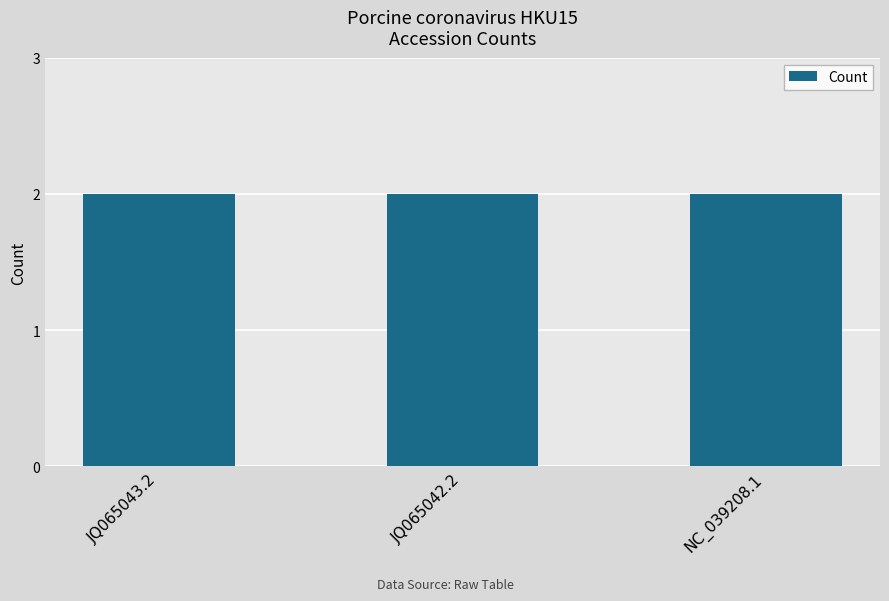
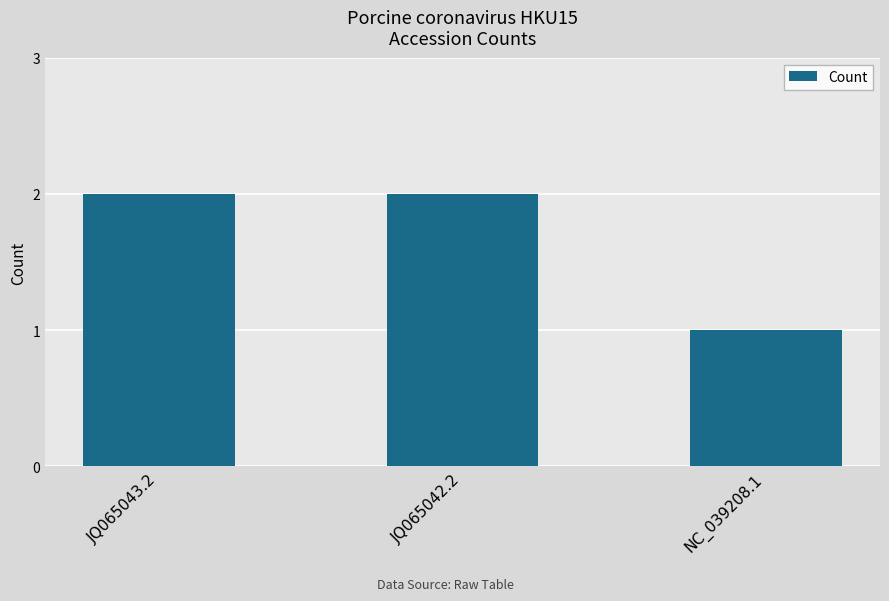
  {
    "JQ065043.2": 2,
    "JQ065042.2": 2,
-   "NC_039208.1": 2
+   "NC_039208.1": 1
  }
